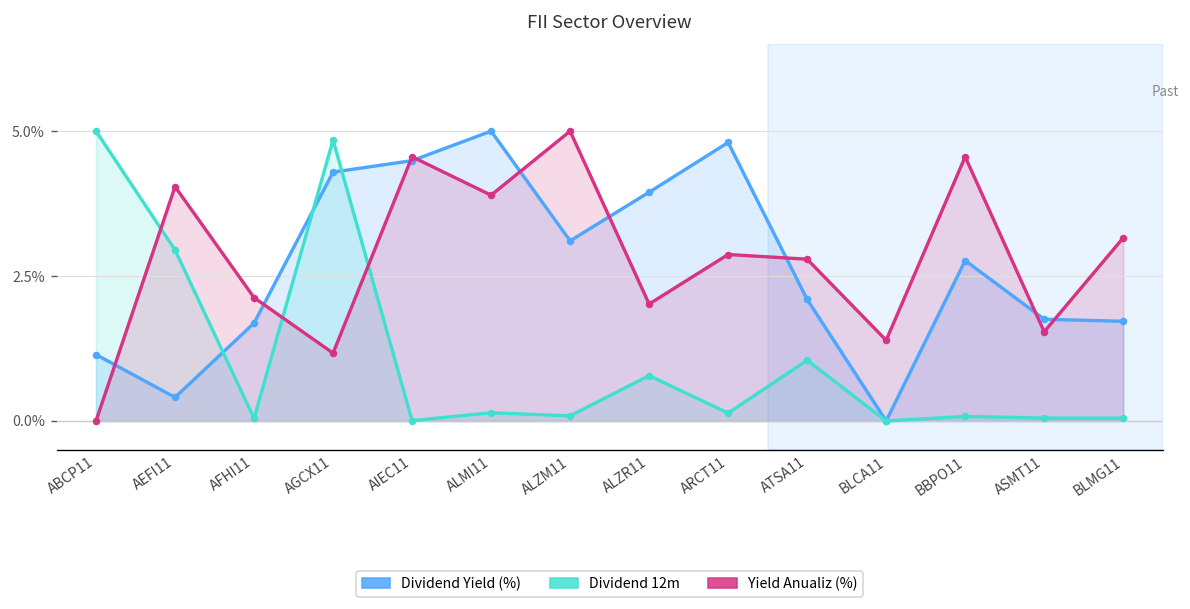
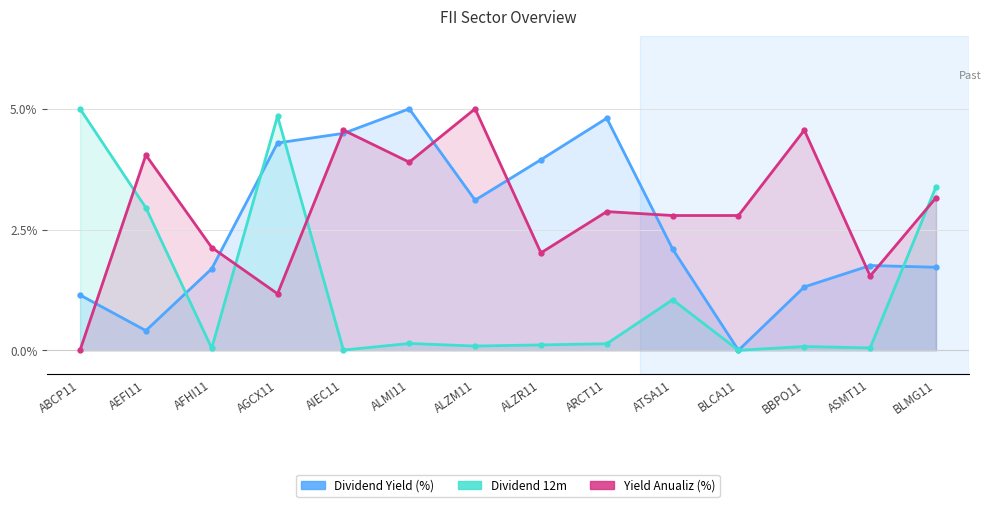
  {
    "Dividend Yield (%)": {
      "ABCP11": "1.1%",
      "AEFI11": "0.4%",
      "AFHI11": "1.7%",
      "AGCX11": "4.3%",
      "AIEC11": "4.5%",
      "ALMI11": "5.0%",
      "ALZM11": "3.1%",
      "ALZR11": "3.9%",
      "ARCT11": "4.8%",
      "ATSA11": "2.1%",
-     "BBPO11": "2.8%",
+     "BBPO11": "1.3%",
      "ASMT11": "1.8%",
      "BLMG11": "1.7%"
    },
    "Dividend 12m": {
      "ABCP11": "5.0%",
      "AEFI11": "3.0%",
      "AFHI11": "0.0%",
      "AGCX11": "4.8%",
      "AIEC11": "0.0%",
      "ALMI11": "0.1%",
      "ALZM11": "0.1%",
-     "ALZR11": "0.8%",
+     "ALZR11": "0.1%",
      "ARCT11": "0.1%",
      "ATSA11": "1.0%",
      "BBPO11": "0.1%",
      "ASMT11": "0.0%",
-     "BLMG11": "0.0%"
+     "BLMG11": "3.4%"
    },
    "Yield Anualiz (%)": {
      "ABCP11": "0.0%",
      "AEFI11": "4.0%",
      "AFHI11": "2.1%",
      "AGCX11": "1.2%",
      "AIEC11": "4.6%",
      "ALMI11": "3.9%",
      "ALZM11": "5.0%",
      "ALZR11": "2.0%",
      "ARCT11": "2.9%",
      "ATSA11": "2.8%",
-     "BLCA11": "1.4%",
+     "BLCA11": "2.8%",
      "BBPO11": "4.6%",
      "ASMT11": "1.5%",
      "BLMG11": "3.2%"
    }
  }
